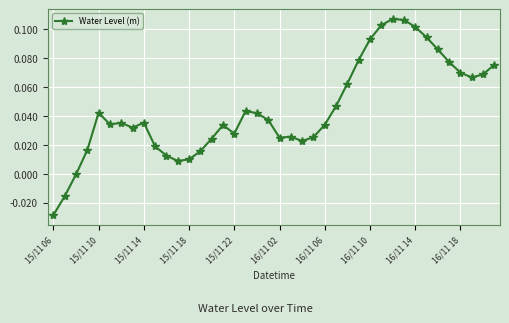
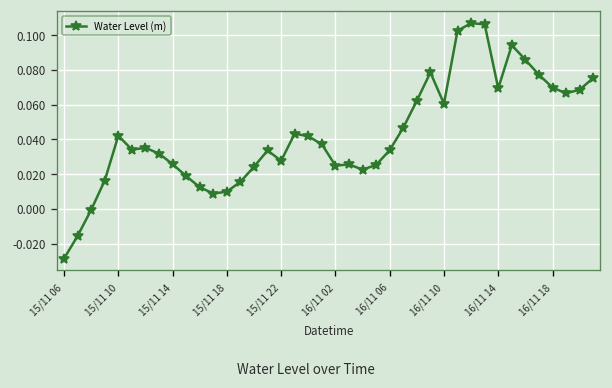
  {
    "15/11 06": -0.029,
    "15/11 10": 0.042,
-   "15/11 14": 0.035,
+   "15/11 14": 0.026,
    "15/11 18": 0.010,
    "15/11 22": 0.028,
    "16/11 02": 0.025,
    "16/11 06": 0.034,
-   "16/11 10": 0.093,
-   "16/11 14": 0.101,
+   "16/11 10": 0.061,
+   "16/11 14": 0.069,
    "16/11 18": 0.070
  }
